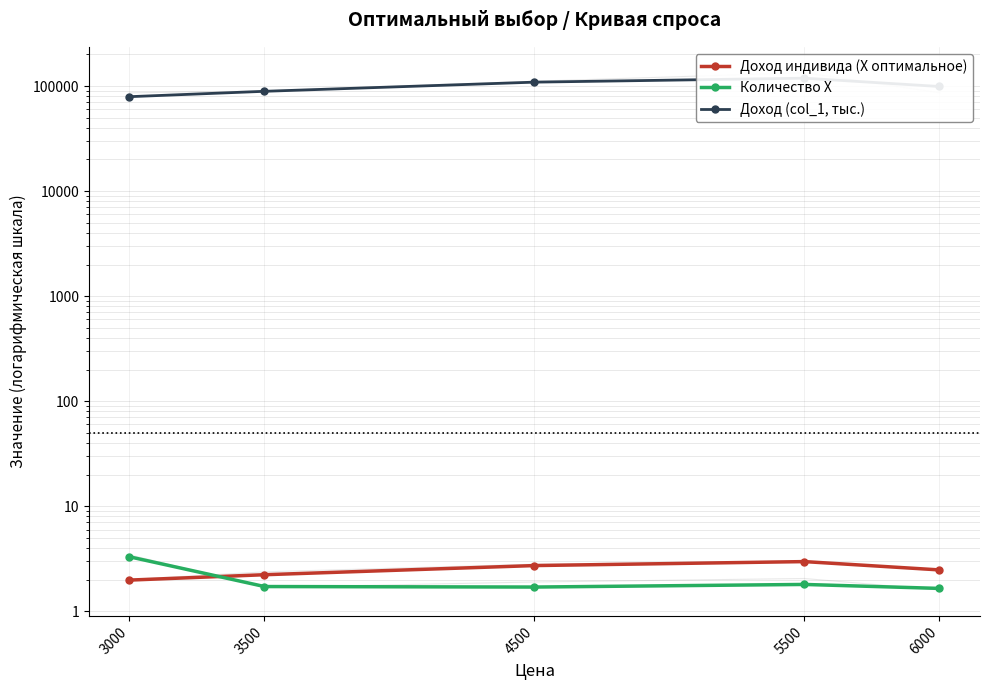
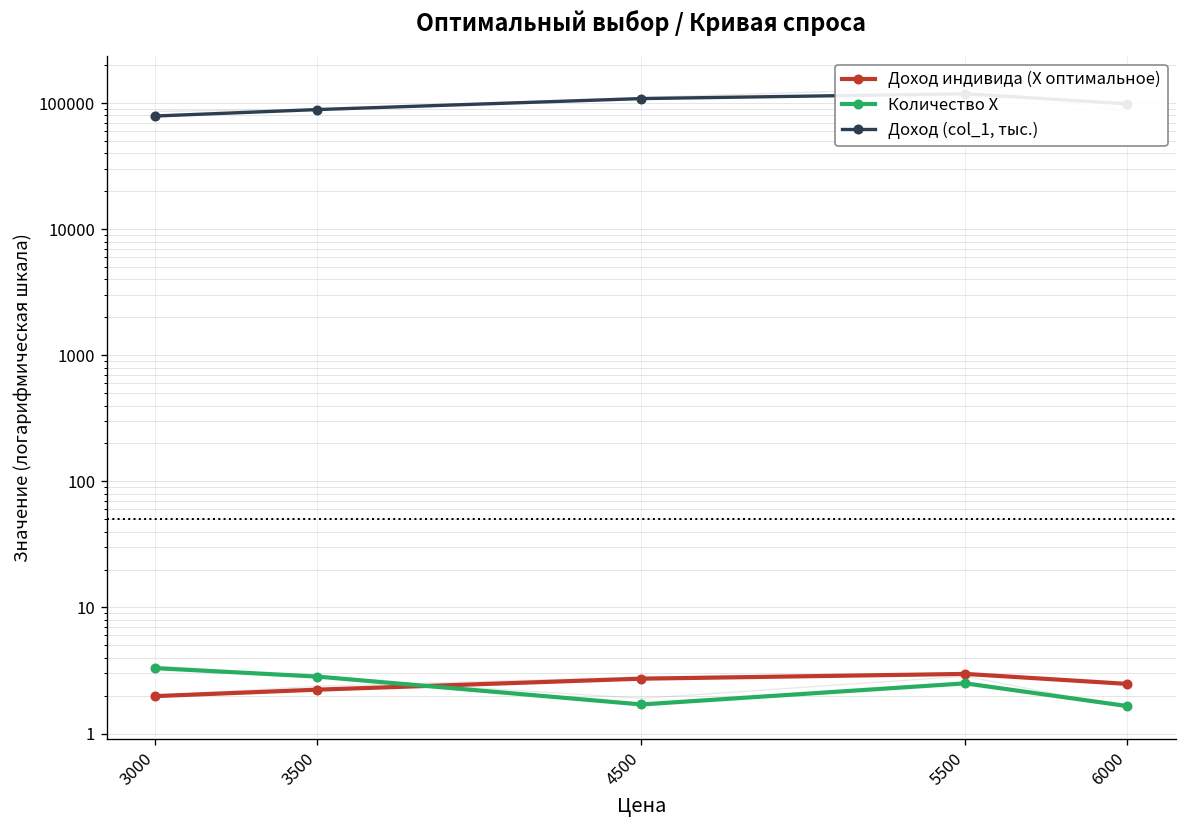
  {
    "Доход индивида (X оптимальное)": {
      "3500": 2.2
    },
    "Количество Х": {
-     "3500": 1.7,
+     "3500": 2.8,
      "4500": 1.7,
-     "5500": 1.8
+     "5500": 2.5
    },
    "Доход (col_1, тыс.)": {
      "3000": 80000
    }
  }
